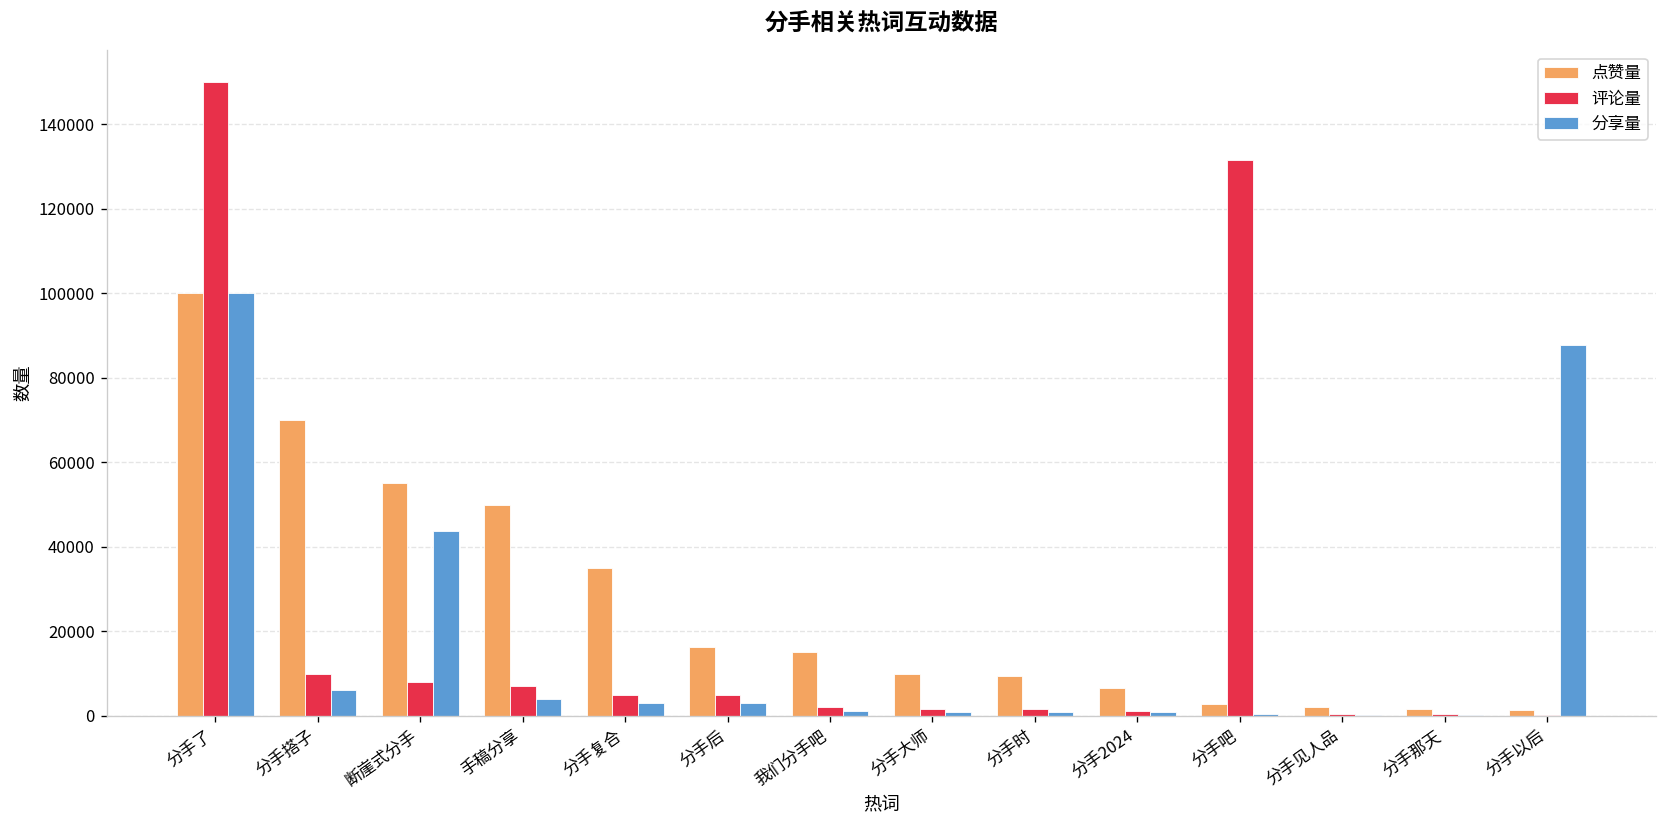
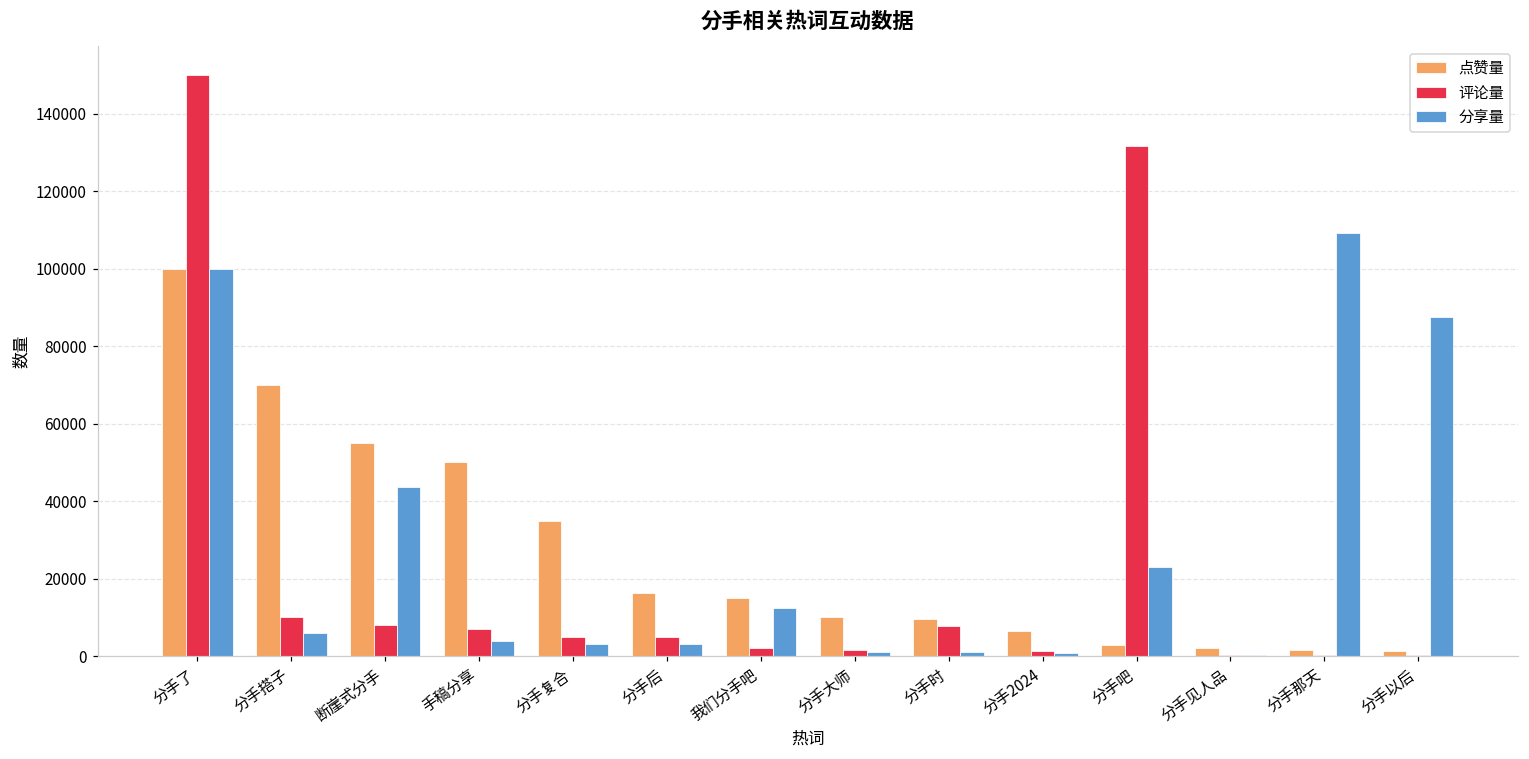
  {
    "点赞量": {
      "分手了": 100000,
      "分手搭子": 70000,
      "断崖式分手": 55000,
      "手稿分享": 50000,
      "分手复合": 35000,
      "分手后": 16000,
      "我们分手吧": 15000,
      "分手大师": 10000,
      "分手时": 10000,
      "分手2024": 7000,
      "分手吧": 3000,
      "分手见人品": 2000,
      "分手那天": 2000,
      "分手以后": 1000
    },
    "评论量": {
      "分手了": 150000,
      "分手搭子": 10000,
      "断崖式分手": 8000,
      "手稿分享": 7000,
      "分手复合": 5000,
      "分手后": 5000,
      "我们分手吧": 2000,
      "分手大师": 2000,
-     "分手时": 2000,
+     "分手时": 8000,
      "分手2024": 1000,
      "分手吧": 132000
    },
    "分享量": {
      "分手了": 100000,
      "分手搭子": 6000,
      "断崖式分手": 44000,
      "手稿分享": 4000,
      "分手复合": 3000,
      "分手后": 3000,
-     "我们分手吧": 1000,
+     "我们分手吧": 12000,
      "分手大师": 1000,
      "分手时": 1000,
      "分手2024": 1000,
-     "分手吧": 0,
-     "分手那天": 0,
+     "分手吧": 23000,
+     "分手那天": 109000,
      "分手以后": 88000
    }
  }
